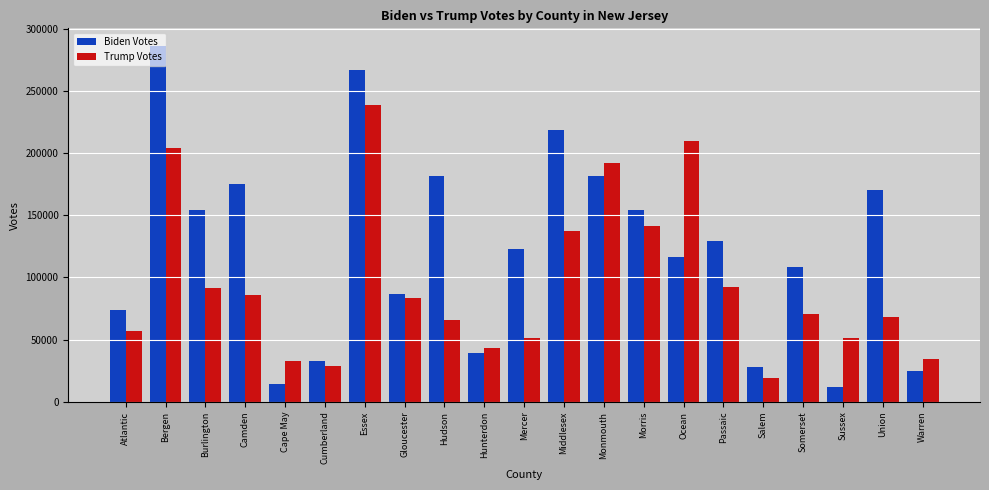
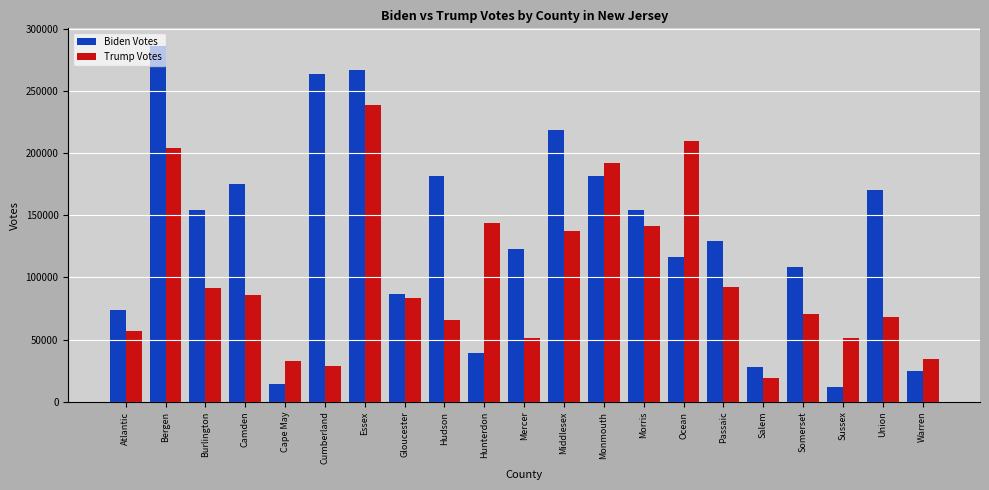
  {
    "Biden Votes": {
      "Atlantic": 74000,
      "Burlington": 155000,
      "Camden": 175000,
      "Cape May": 15000,
-     "Cumberland": 33000,
+     "Cumberland": 263000,
      "Essex": 267000,
      "Gloucester": 87000,
      "Hudson": 181000,
      "Hunterdon": 39000,
      "Mercer": 123000,
      "Middlesex": 218000,
      "Monmouth": 181000,
      "Morris": 154000,
      "Ocean": 116000,
      "Passaic": 129000,
      "Salem": 28000,
      "Somerset": 108000,
      "Sussex": 12000,
      "Union": 170000,
      "Warren": 25000
    },
    "Trump Votes": {
      "Atlantic": 57000,
      "Bergen": 204000,
      "Burlington": 91000,
      "Camden": 86000,
      "Cape May": 33000,
      "Cumberland": 29000,
      "Essex": 239000,
      "Gloucester": 83000,
      "Hudson": 66000,
-     "Hunterdon": 43000,
+     "Hunterdon": 144000,
      "Mercer": 52000,
      "Middlesex": 137000,
      "Monmouth": 192000,
      "Morris": 141000,
      "Ocean": 210000,
      "Passaic": 92000,
      "Salem": 19000,
      "Somerset": 70000,
      "Sussex": 52000,
      "Union": 68000,
      "Warren": 35000
    }
  }
